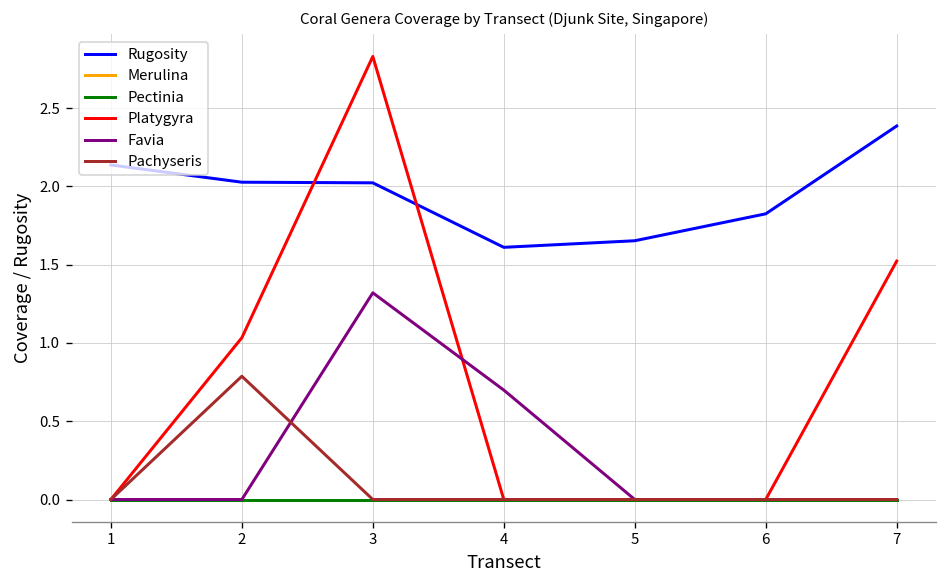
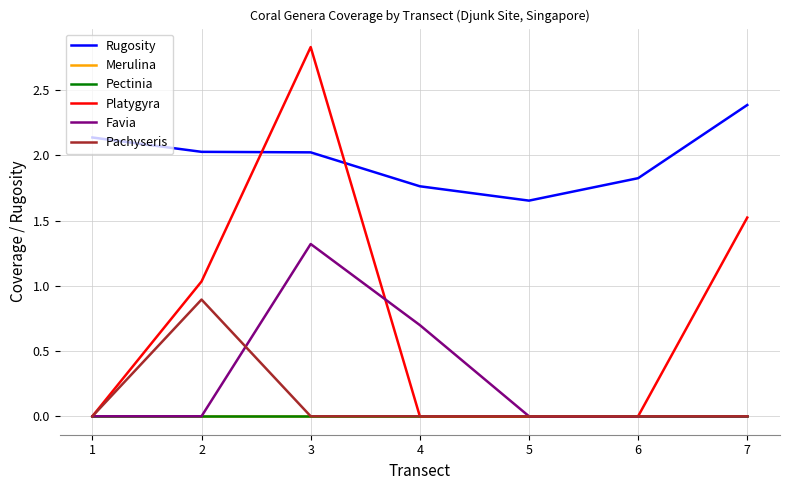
  {
    "Rugosity": {
      "2": 2.03,
      "3": 2.02,
-     "4": 1.61,
+     "4": 1.76,
      "5": 1.65,
      "6": 1.83,
      "7": 2.39
    },
    "Platygyra": {
      "2": 1.03,
      "3": 2.83,
      "7": 1.52
    },
    "Favia": {
      "3": 1.32,
      "4": 0.70
    },
    "Pachyseris": {
-     "2": 0.79
+     "2": 0.89
    }
  }
